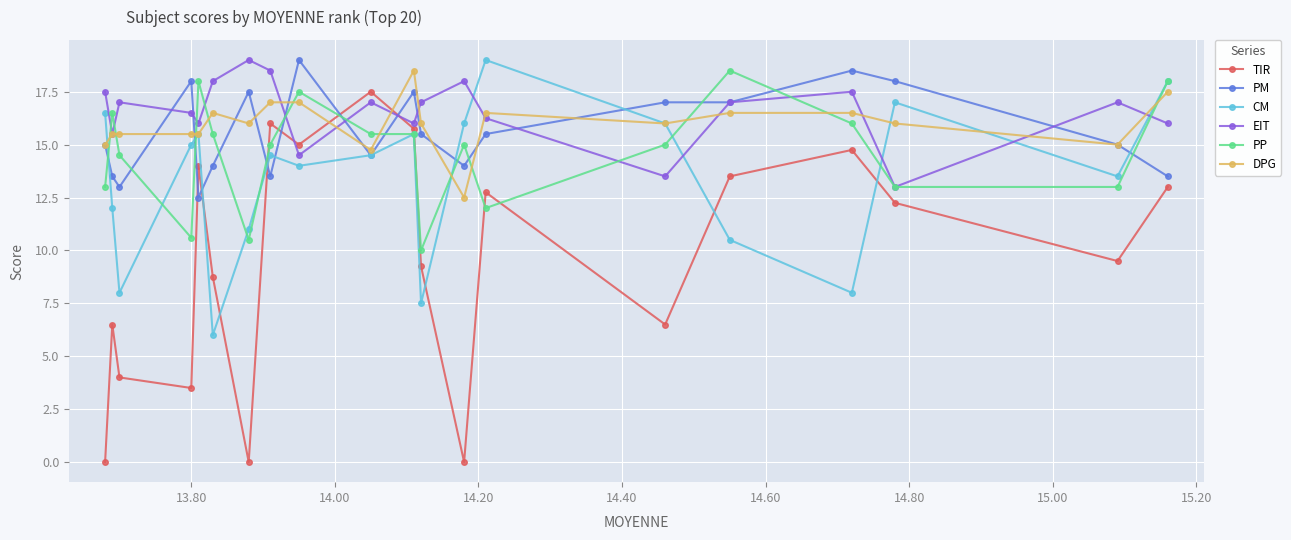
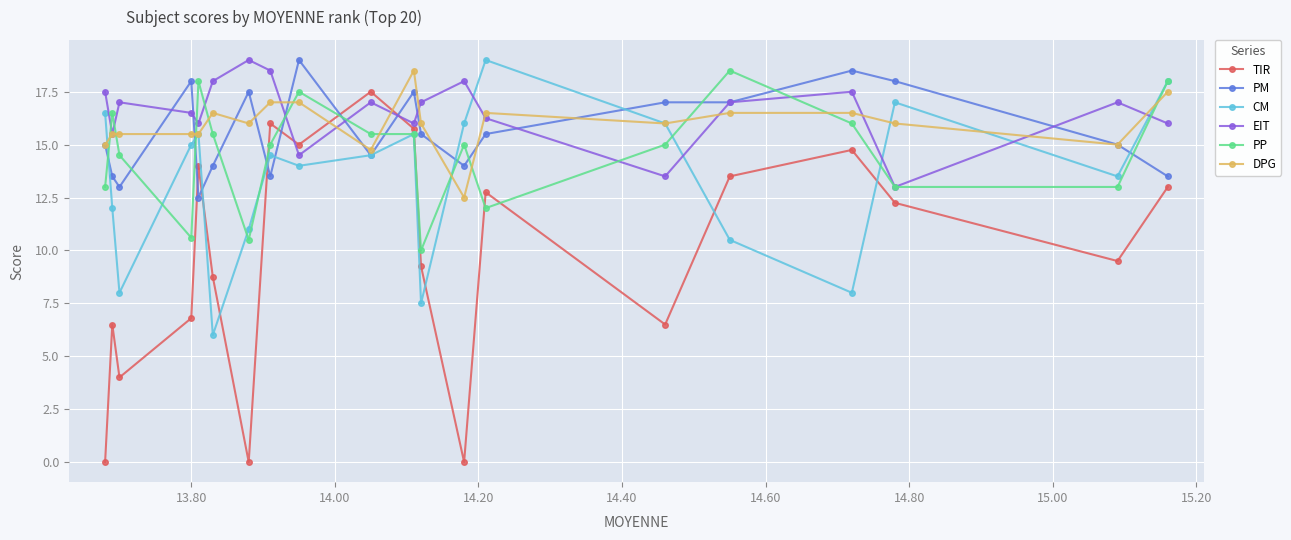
  {
    "TIR": {
-     "13.80": 3.5
+     "13.80": 6.8
    },
    "CM": {
      "13.80": 15.0
    },
    "PP": {
      "13.80": 10.6
    },
    "DPG": {
      "13.80": 15.5
    }
  }
